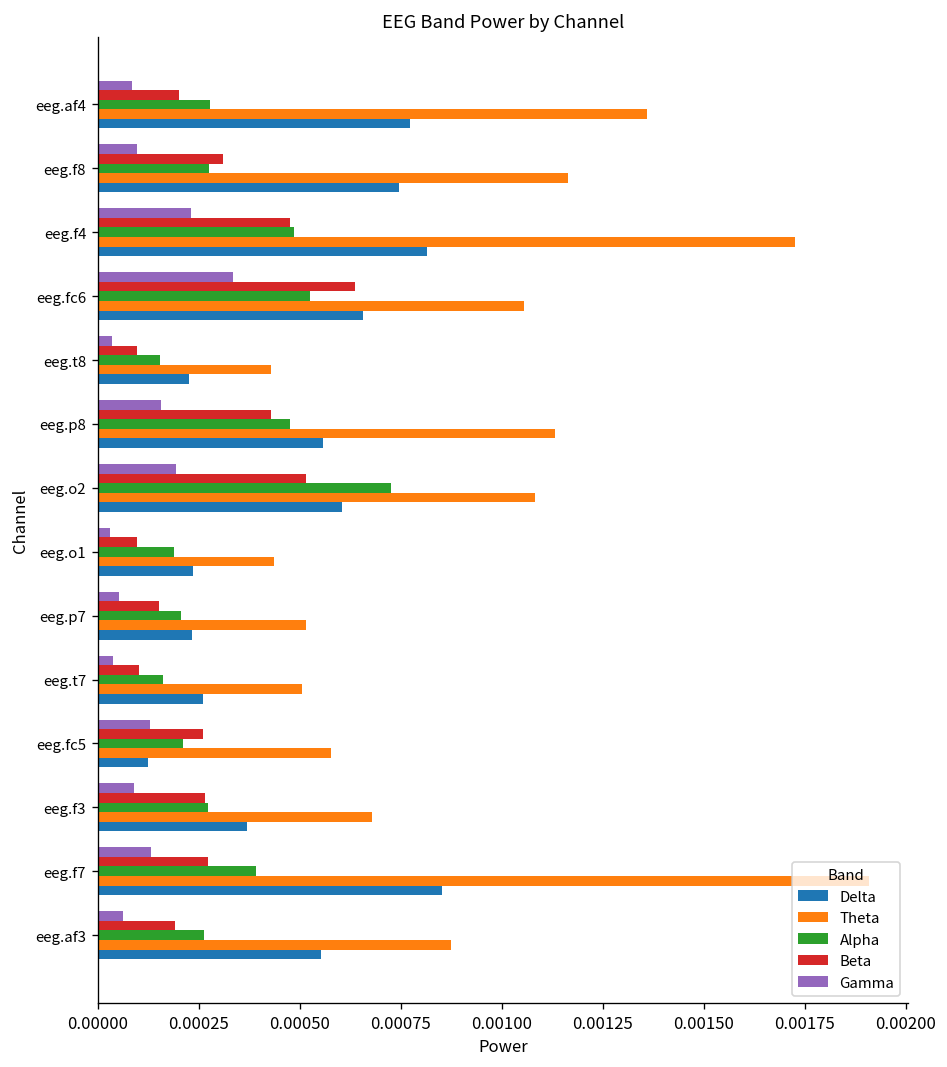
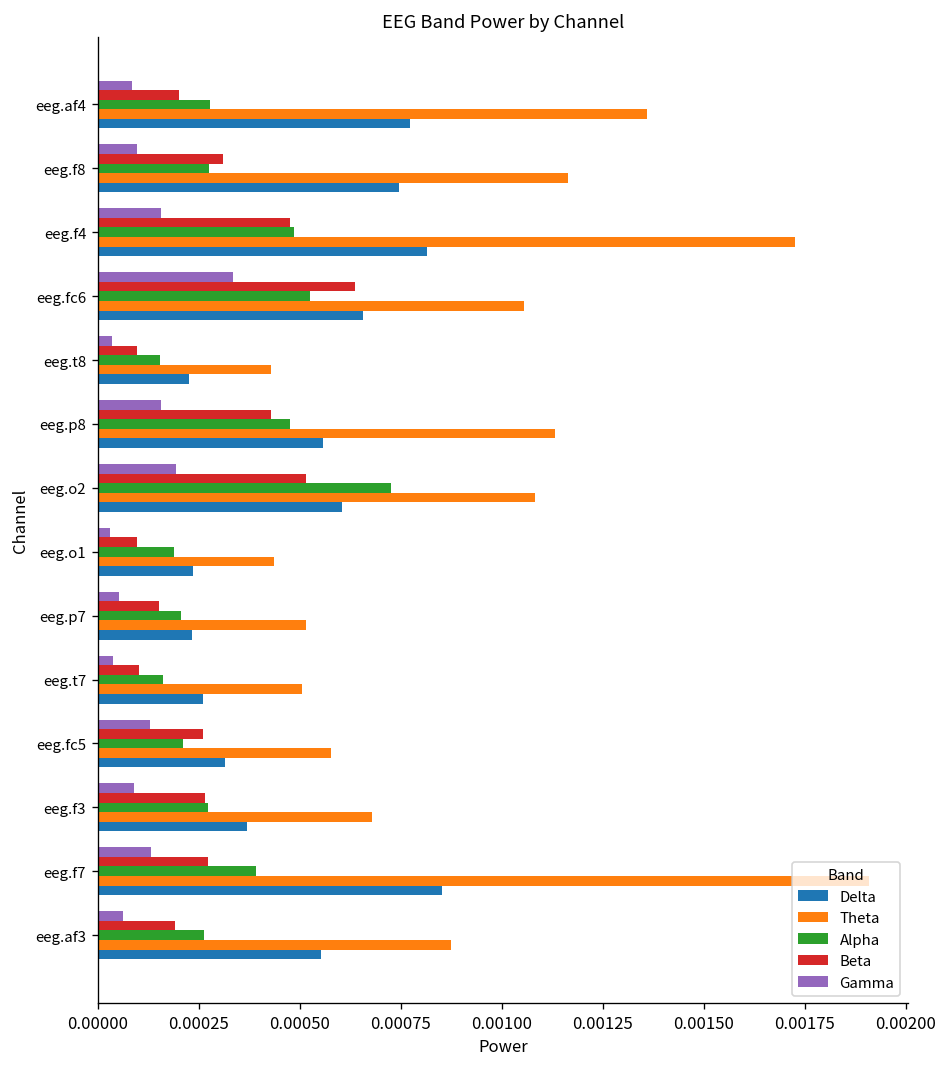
  {
    "Delta": {
      "eeg.af4": 0.00077,
      "eeg.f8": 0.00075,
      "eeg.f4": 0.00082,
      "eeg.fc6": 0.00066,
      "eeg.t8": 0.00023,
      "eeg.p8": 0.00056,
      "eeg.o2": 0.00060,
      "eeg.o1": 0.00024,
      "eeg.p7": 0.00023,
      "eeg.t7": 0.00026,
-     "eeg.fc5": 0.00012,
+     "eeg.fc5": 0.00032,
      "eeg.f3": 0.00037,
      "eeg.f7": 0.00085,
      "eeg.af3": 0.00055
    },
    "Theta": {
      "eeg.af4": 0.00136,
      "eeg.f8": 0.00116,
      "eeg.f4": 0.00173,
      "eeg.fc6": 0.00106,
      "eeg.t8": 0.00043,
      "eeg.p8": 0.00113,
      "eeg.o2": 0.00108,
      "eeg.o1": 0.00044,
      "eeg.p7": 0.00052,
      "eeg.t7": 0.00051,
      "eeg.fc5": 0.00058,
      "eeg.f3": 0.00068,
      "eeg.af3": 0.00087
    },
    "Alpha": {
      "eeg.af4": 0.00028,
      "eeg.f8": 0.00028,
      "eeg.f4": 0.00048,
      "eeg.fc6": 0.00052,
      "eeg.t8": 0.00015,
      "eeg.p8": 0.00048,
      "eeg.o2": 0.00072,
      "eeg.o1": 0.00019,
      "eeg.p7": 0.00020,
      "eeg.t7": 0.00016,
      "eeg.fc5": 0.00021,
      "eeg.f3": 0.00027,
      "eeg.f7": 0.00039,
      "eeg.af3": 0.00026
    },
    "Beta": {
      "eeg.af4": 0.00020,
      "eeg.f8": 0.00031,
      "eeg.f4": 0.00048,
      "eeg.fc6": 0.00064,
      "eeg.t8": 0.00010,
      "eeg.p8": 0.00043,
      "eeg.o2": 0.00051,
      "eeg.o1": 0.00010,
      "eeg.p7": 0.00015,
      "eeg.t7": 0.00010,
      "eeg.fc5": 0.00026,
      "eeg.f3": 0.00027,
      "eeg.f7": 0.00027,
      "eeg.af3": 0.00019
    },
    "Gamma": {
      "eeg.af4": 0.00008,
      "eeg.f8": 0.00010,
-     "eeg.f4": 0.00023,
+     "eeg.f4": 0.00016,
      "eeg.fc6": 0.00033,
      "eeg.t8": 0.00003,
      "eeg.p8": 0.00016,
      "eeg.o2": 0.00019,
      "eeg.o1": 0.00003,
      "eeg.p7": 0.00005,
      "eeg.t7": 0.00004,
      "eeg.fc5": 0.00013,
      "eeg.f3": 0.00009,
      "eeg.f7": 0.00013,
      "eeg.af3": 0.00006
    }
  }
